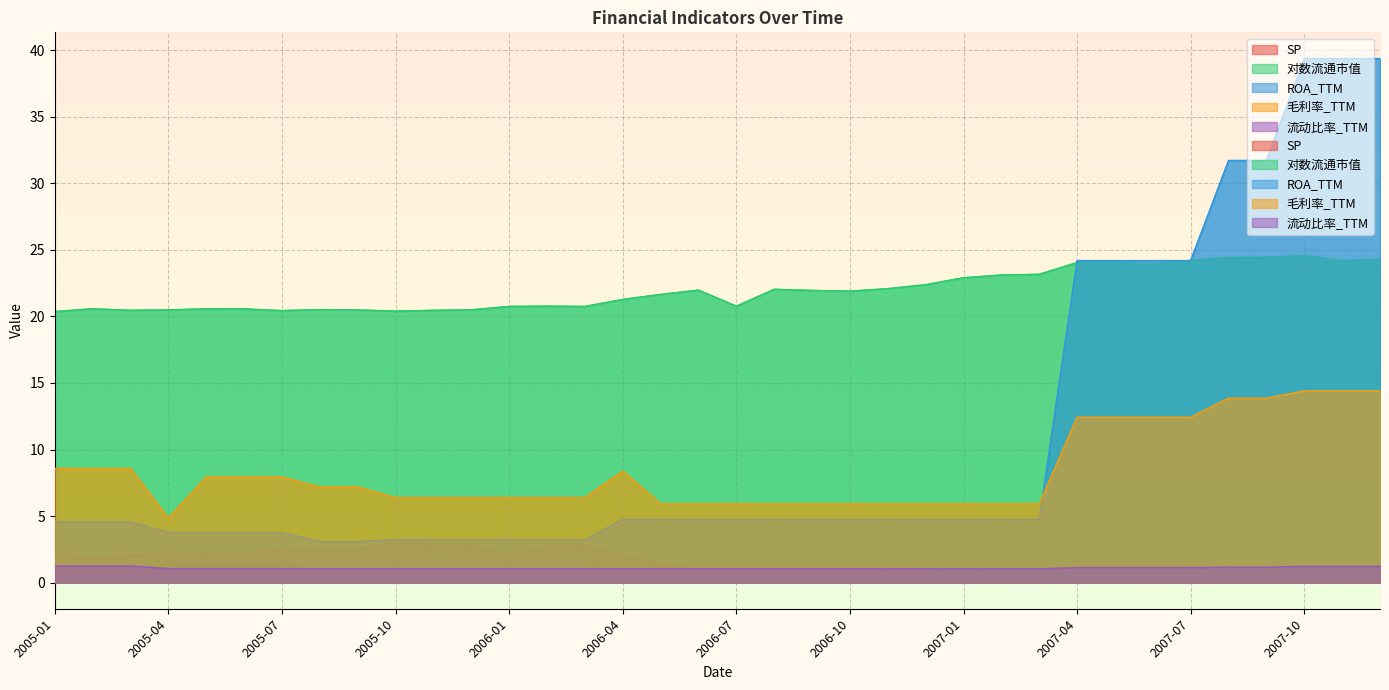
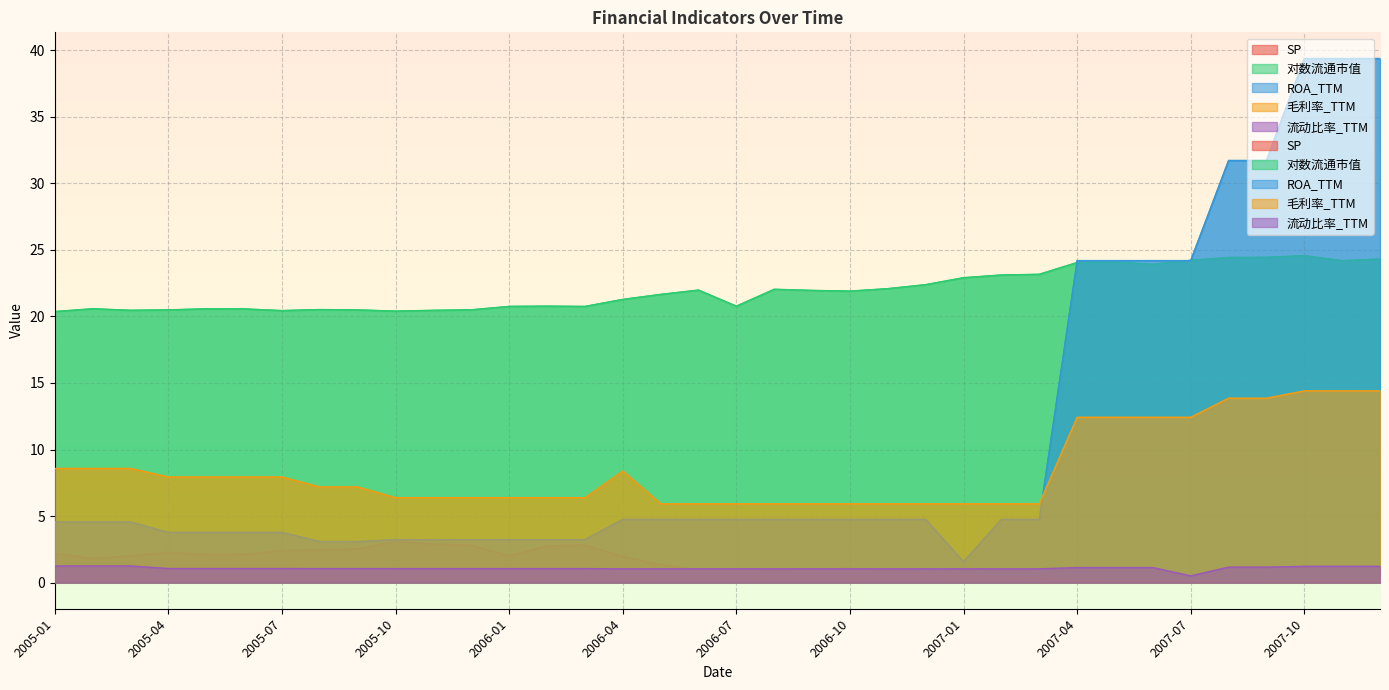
  {
    "SP": {
      "2005-01": 2.2,
      "2005-04": 2.3,
      "2005-07": 2.4,
      "2006-01": 2.0,
      "2006-04": 2.0,
      "2007-01": 0.5,
      "2007-04": 0.2,
      "2007-07": 0.1,
      "2007-10": 0.1
    },
    "对数流通市值": {
      "2005-01": 20.4,
      "2005-04": 20.5,
      "2005-07": 20.4,
      "2005-10": 20.4,
      "2006-01": 20.8,
      "2006-04": 21.3,
      "2006-07": 20.8,
      "2006-10": 21.9,
      "2007-01": 22.9,
      "2007-10": 24.6
    },
    "ROA_TTM": {
      "2005-01": 4.6,
      "2005-04": 3.8,
      "2005-07": 3.8,
      "2006-01": 3.2,
      "2006-04": 4.7,
      "2006-07": 4.7,
      "2006-10": 4.7,
-     "2007-01": 4.7
+     "2007-01": 1.6
    },
    "毛利率_TTM": {
      "2005-01": 8.6,
-     "2005-04": 4.8,
+     "2005-04": 7.9,
      "2005-07": 7.9,
      "2005-10": 6.4,
      "2006-01": 6.4,
      "2006-04": 8.4,
      "2006-07": 5.9,
      "2006-10": 5.9,
      "2007-01": 5.9,
      "2007-04": 12.4,
      "2007-07": 12.4,
      "2007-10": 14.4
    },
    "流动比率_TTM": {
      "2005-01": 1.2,
      "2005-04": 1.1,
      "2005-07": 1.1,
      "2005-10": 1.0,
      "2006-01": 1.0,
      "2006-04": 1.0,
      "2007-01": 1.0,
      "2007-04": 1.1,
-     "2007-07": 1.1,
+     "2007-07": 0.5,
      "2007-10": 1.2
    }
  }
